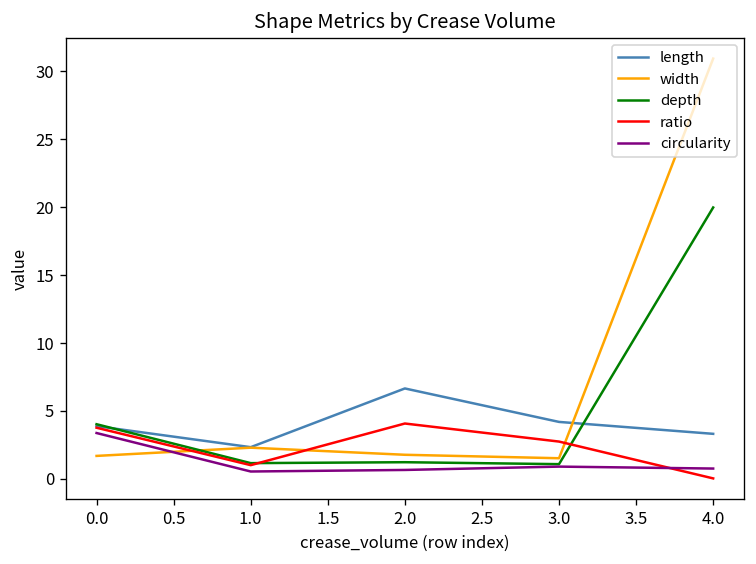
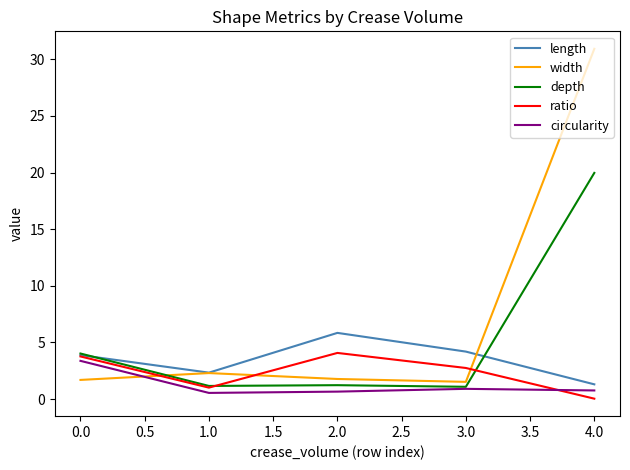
  {
    "length": {
-     "2.0": 6.7,
+     "2.0": 5.8,
      "3.0": 4.2,
-     "4.0": 3.3
+     "4.0": 1.3
    },
    "width": {
      "0.0": 1.7,
      "2.0": 1.8,
      "3.0": 1.5
    },
    "depth": {
      "2.0": 1.2,
      "4.0": 20.0
    },
    "ratio": {
      "2.0": 4.1,
      "3.0": 2.8,
      "4.0": 0.0
    },
    "circularity": {
      "0.0": 3.4,
      "1.0": 0.5,
      "2.0": 0.7,
      "4.0": 0.8
    }
  }
